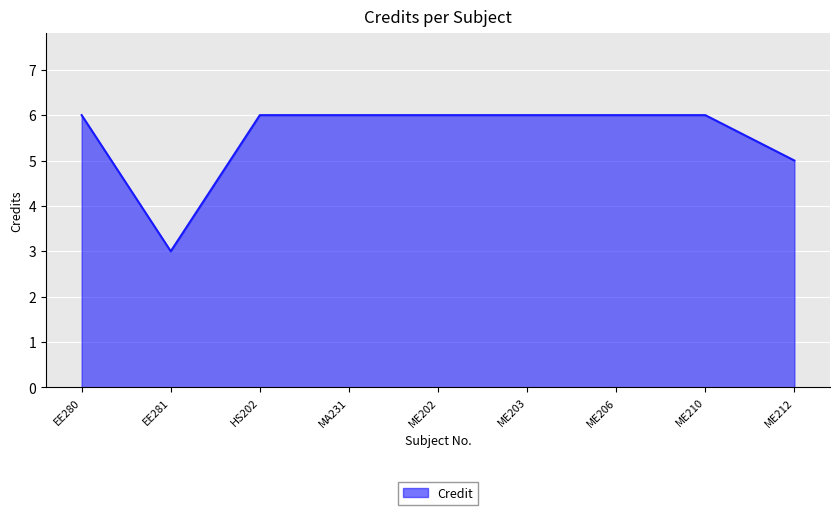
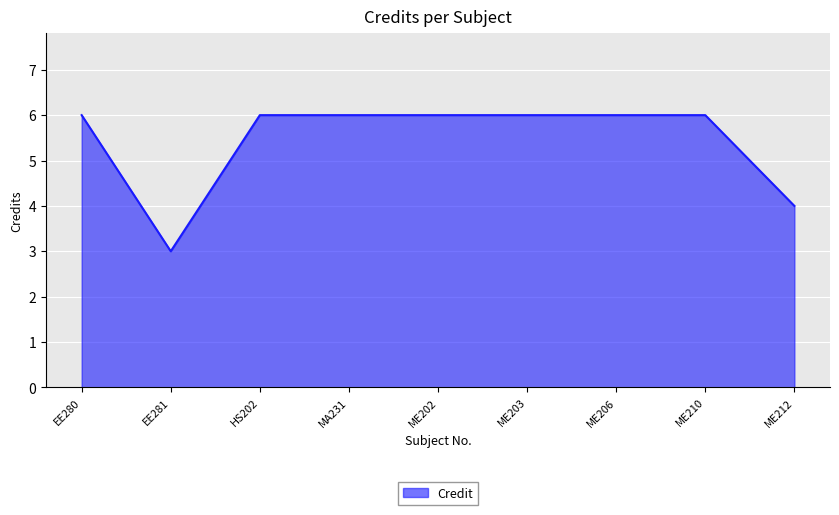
  {
    "EE280": 6,
    "EE281": 3,
    "HS202": 6,
    "MA231": 6,
    "ME202": 6,
    "ME203": 6,
    "ME206": 6,
    "ME210": 6,
-   "ME212": 5
+   "ME212": 4
  }
